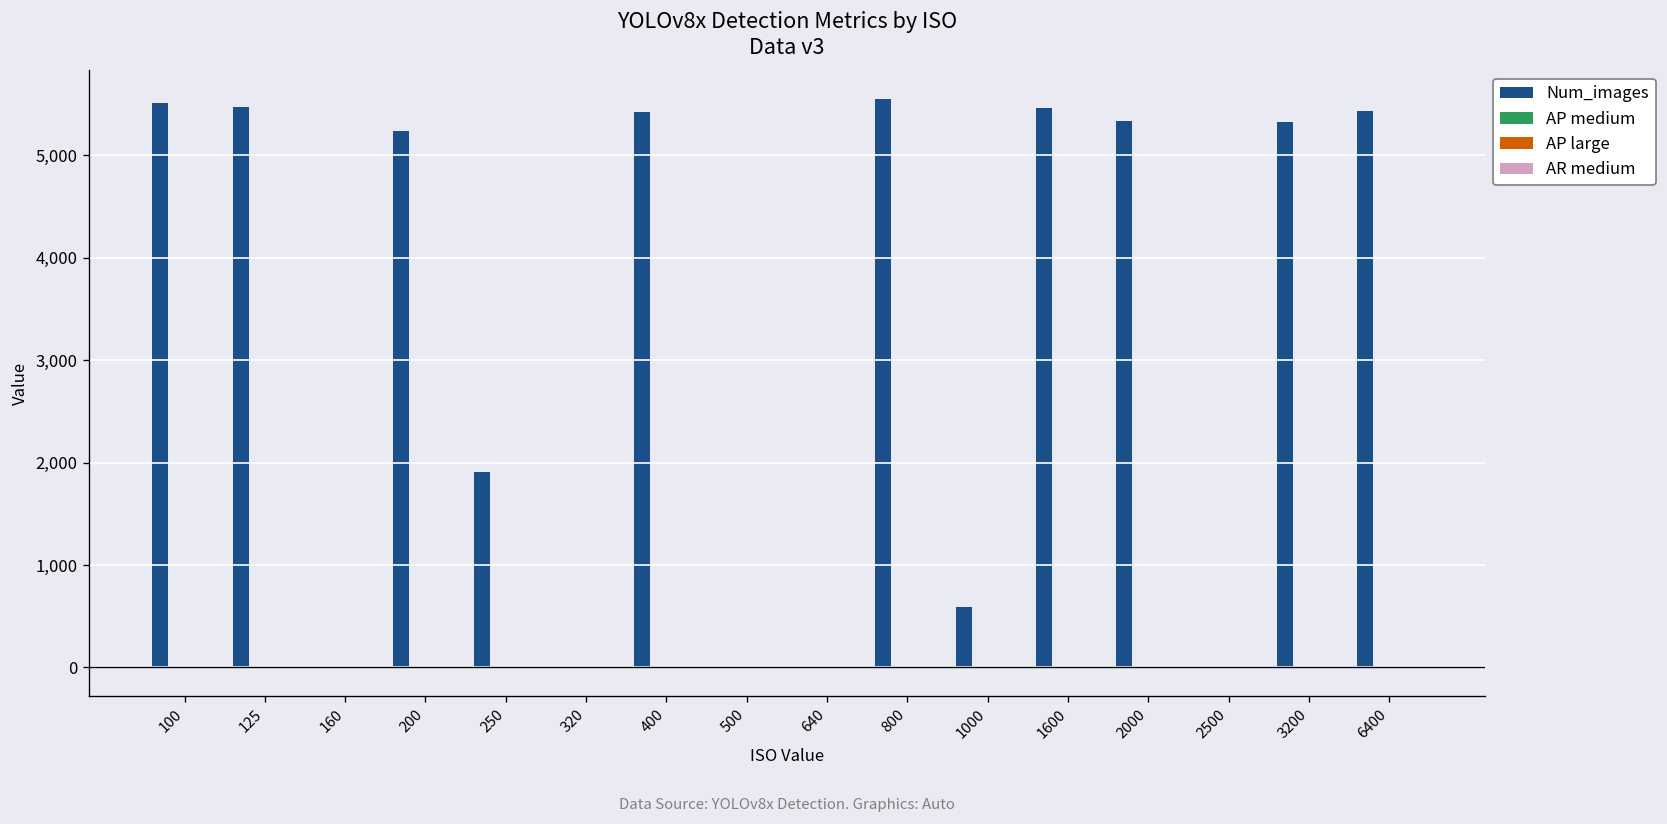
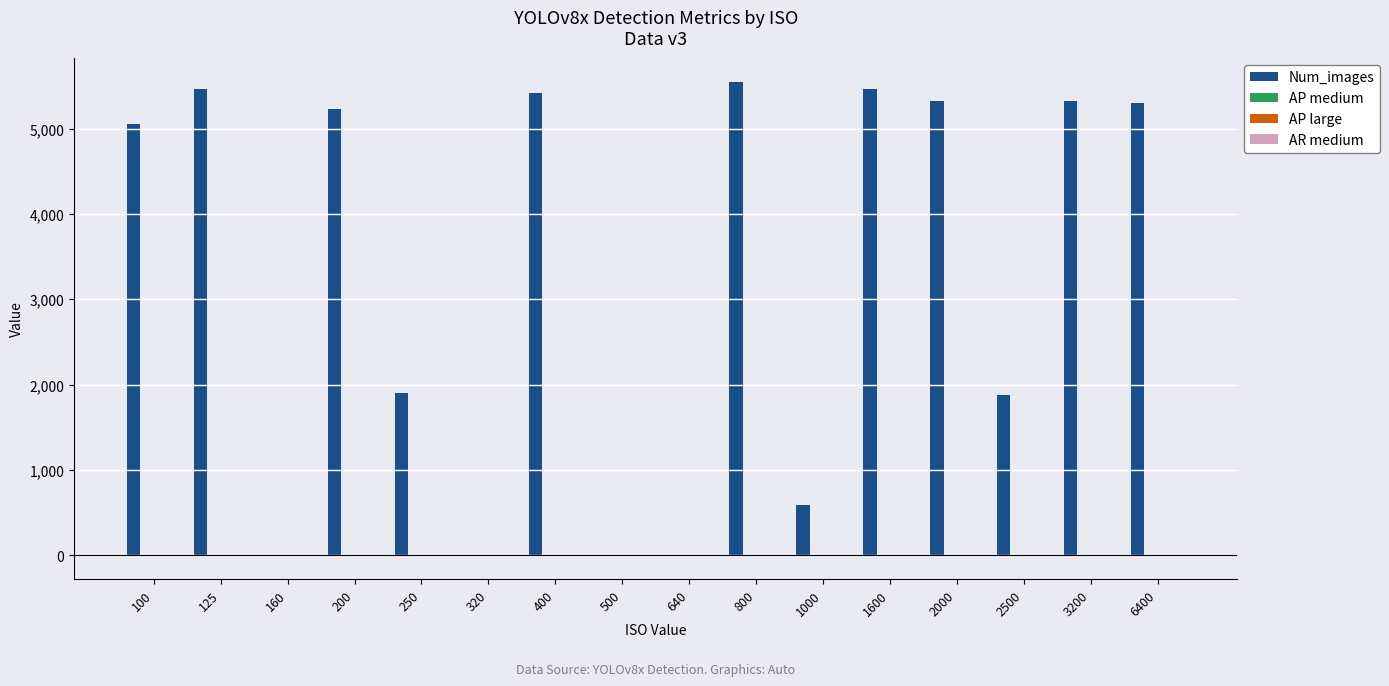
  {
    "Num_images": {
-     "100": "5,500",
+     "100": "5,100",
      "125": "5,500",
      "200": "5,200",
      "250": "1,900",
      "400": "5,400",
      "800": "5,600",
      "1000": "600",
      "1600": "5,500",
      "2000": "5,300",
-     "2500": "0",
+     "2500": "1,900",
      "3200": "5,300",
-     "6400": "5,400"
+     "6400": "5,300"
    },
    "AP medium": {
      "100": "0",
      "125": "0",
      "200": "0",
      "400": "0",
      "800": "0",
      "1600": "0",
      "3200": "0",
      "6400": "0"
    },
    "AP large": {
      "100": "0",
      "125": "0",
      "160": "0",
      "200": "0",
      "250": "0",
      "320": "0",
      "400": "0",
      "500": "0",
      "640": "0",
      "800": "0",
      "1000": "0",
      "1600": "0",
      "2000": "0",
      "2500": "0",
      "3200": "0",
      "6400": "0"
    },
    "AR medium": {
      "100": "0",
      "125": "0",
      "200": "0",
      "400": "0",
      "800": "0",
      "1600": "0",
      "3200": "0",
      "6400": "0"
    }
  }
